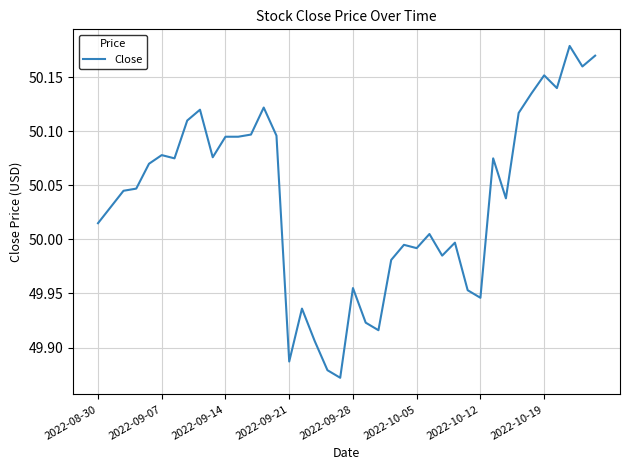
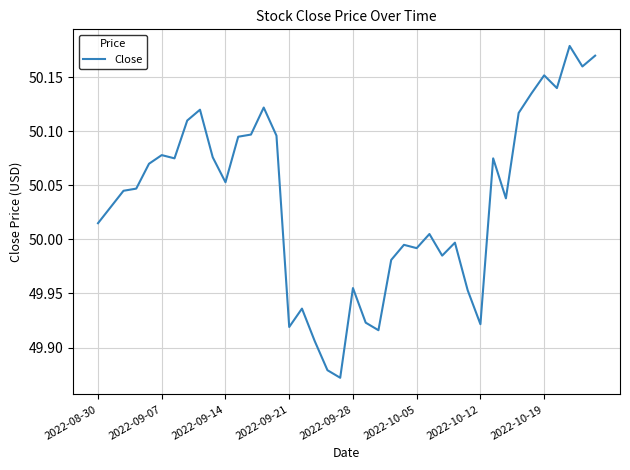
  {
    "2022-08-30": 50.015,
    "2022-09-07": 50.078,
-   "2022-09-14": 50.095,
-   "2022-09-21": 49.887,
+   "2022-09-14": 50.053,
+   "2022-09-21": 49.919,
    "2022-09-28": 49.955,
    "2022-10-05": 49.992,
-   "2022-10-12": 49.946,
+   "2022-10-12": 49.922,
    "2022-10-19": 50.152
  }
